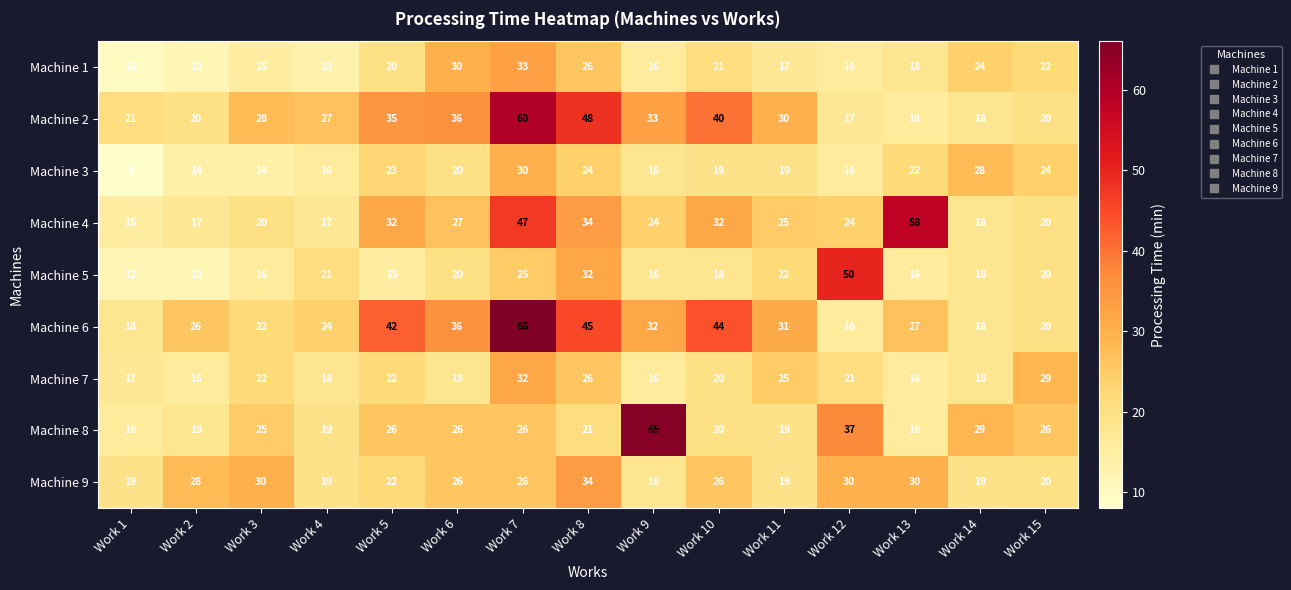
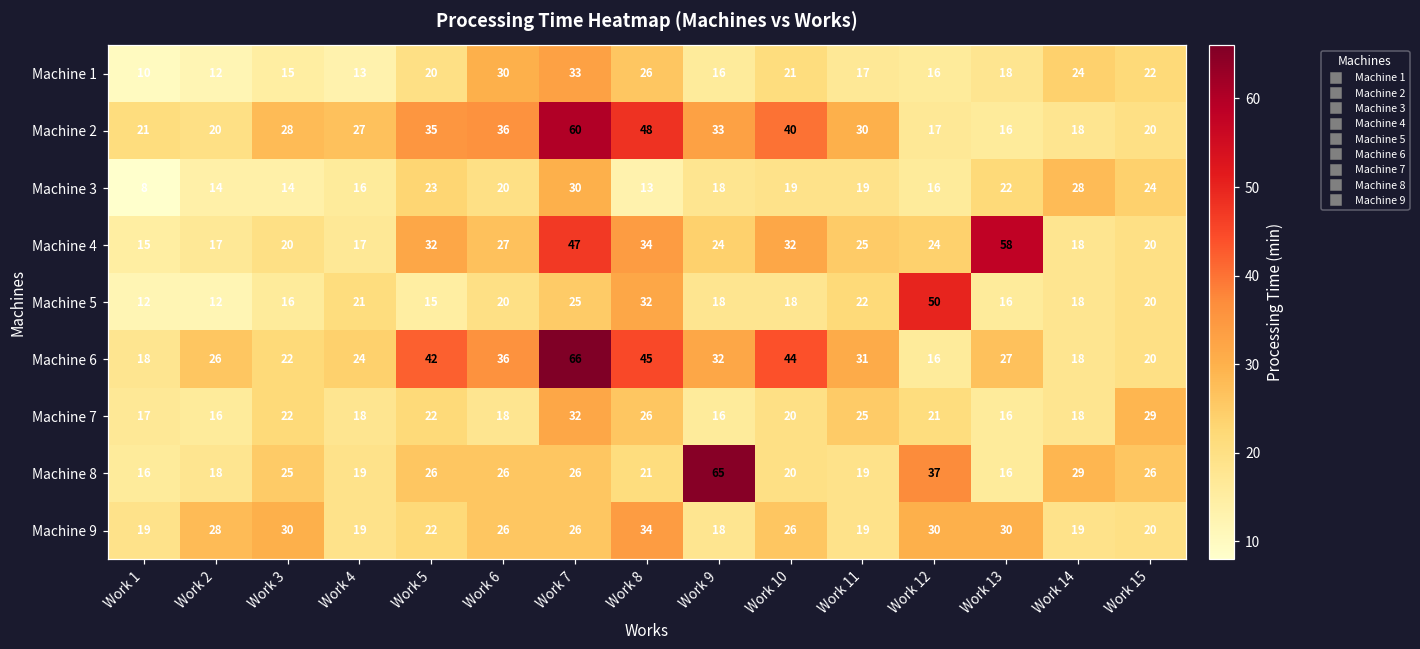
  {
    "Machine 1": {
      "Work 1": 10,
      "Work 2": 12,
      "Work 3": 15,
      "Work 4": 13,
      "Work 5": 20,
      "Work 6": 30,
      "Work 7": 33,
      "Work 8": 26,
      "Work 9": 16,
      "Work 10": 21,
      "Work 11": 17,
      "Work 12": 16,
      "Work 13": 18,
      "Work 14": 24,
      "Work 15": 22
    },
    "Machine 2": {
      "Work 1": 21,
      "Work 2": 20,
      "Work 3": 28,
      "Work 4": 27,
      "Work 5": 35,
      "Work 6": 36,
      "Work 7": 60,
      "Work 8": 48,
      "Work 9": 33,
      "Work 10": 40,
      "Work 11": 30,
      "Work 12": 17,
      "Work 13": 16,
      "Work 14": 18,
      "Work 15": 20
    },
    "Machine 3": {
      "Work 1": 8,
      "Work 2": 14,
      "Work 3": 14,
      "Work 4": 16,
      "Work 5": 23,
      "Work 6": 20,
      "Work 7": 30,
-     "Work 8": 24,
+     "Work 8": 13,
      "Work 9": 18,
      "Work 10": 19,
      "Work 11": 19,
      "Work 12": 16,
      "Work 13": 22,
      "Work 14": 28,
      "Work 15": 24
    },
    "Machine 4": {
      "Work 1": 15,
      "Work 2": 17,
      "Work 3": 20,
      "Work 4": 17,
      "Work 5": 32,
      "Work 6": 27,
      "Work 7": 47,
      "Work 8": 34,
      "Work 9": 24,
      "Work 10": 32,
      "Work 11": 25,
      "Work 12": 24,
      "Work 13": 58,
      "Work 14": 18,
      "Work 15": 20
    },
    "Machine 5": {
      "Work 1": 12,
      "Work 2": 12,
      "Work 3": 16,
      "Work 4": 21,
      "Work 5": 15,
      "Work 6": 20,
      "Work 7": 25,
      "Work 8": 32,
      "Work 9": 18,
      "Work 10": 18,
      "Work 11": 22,
      "Work 12": 50,
      "Work 13": 16,
      "Work 14": 18,
      "Work 15": 20
    },
    "Machine 6": {
      "Work 1": 18,
      "Work 2": 26,
      "Work 3": 22,
      "Work 4": 24,
      "Work 5": 42,
      "Work 6": 36,
      "Work 7": 66,
      "Work 8": 45,
      "Work 9": 32,
      "Work 10": 44,
      "Work 11": 31,
      "Work 12": 16,
      "Work 13": 27,
      "Work 14": 18,
      "Work 15": 20
    },
    "Machine 7": {
      "Work 1": 17,
      "Work 2": 16,
      "Work 3": 22,
      "Work 4": 18,
      "Work 5": 22,
      "Work 6": 18,
      "Work 7": 32,
      "Work 8": 26,
      "Work 9": 16,
      "Work 10": 20,
      "Work 11": 25,
      "Work 12": 21,
      "Work 13": 16,
      "Work 14": 18,
      "Work 15": 29
    },
    "Machine 8": {
      "Work 1": 16,
      "Work 2": 18,
      "Work 3": 25,
      "Work 4": 19,
      "Work 5": 26,
      "Work 6": 26,
      "Work 7": 26,
      "Work 8": 21,
      "Work 9": 65,
      "Work 10": 20,
      "Work 11": 19,
      "Work 12": 37,
      "Work 13": 16,
      "Work 14": 29,
      "Work 15": 26
    },
    "Machine 9": {
      "Work 1": 19,
      "Work 2": 28,
      "Work 3": 30,
      "Work 4": 19,
      "Work 5": 22,
      "Work 6": 26,
      "Work 7": 26,
      "Work 8": 34,
      "Work 9": 18,
      "Work 10": 26,
      "Work 11": 19,
      "Work 12": 30,
      "Work 13": 30,
      "Work 14": 19,
      "Work 15": 20
    }
  }
